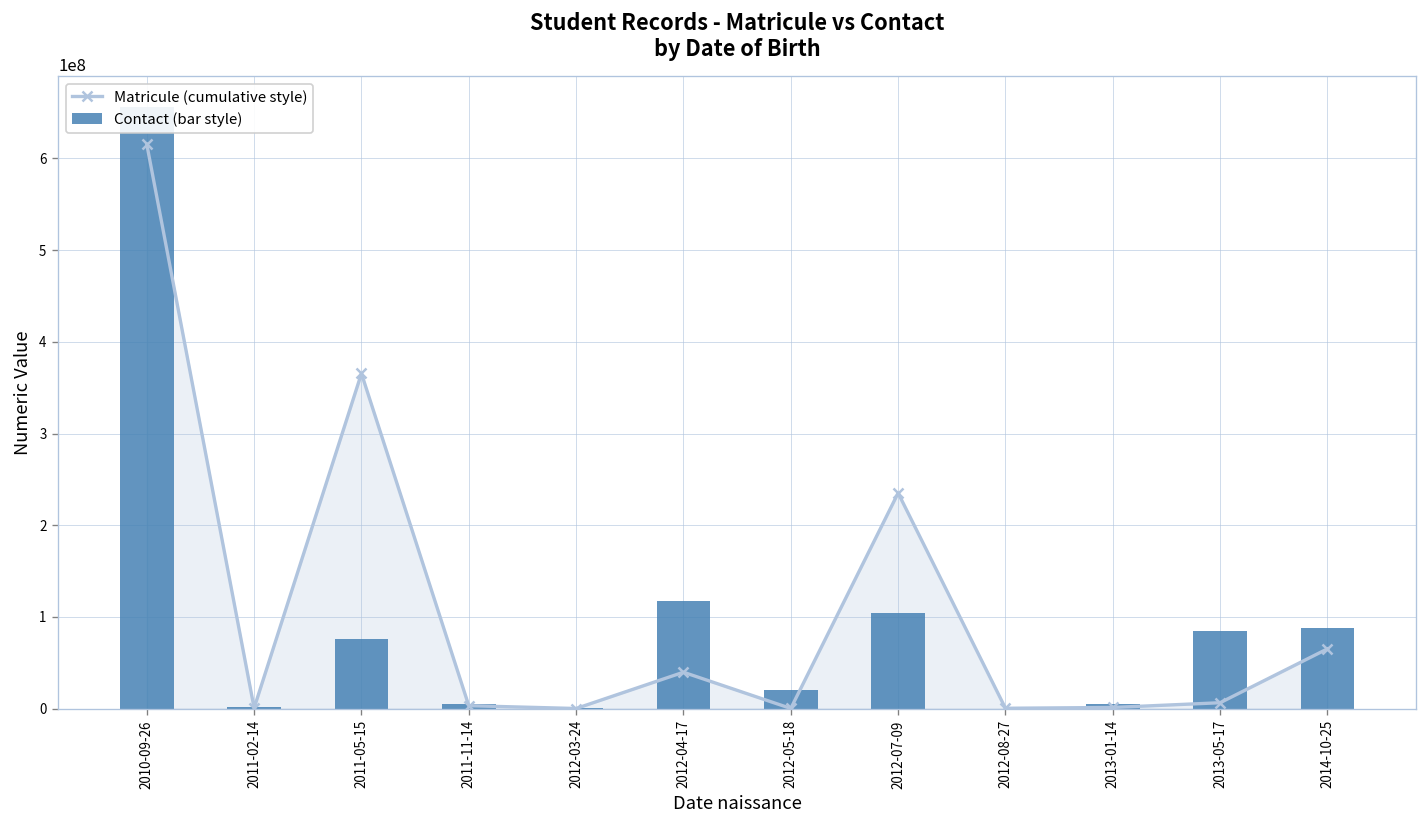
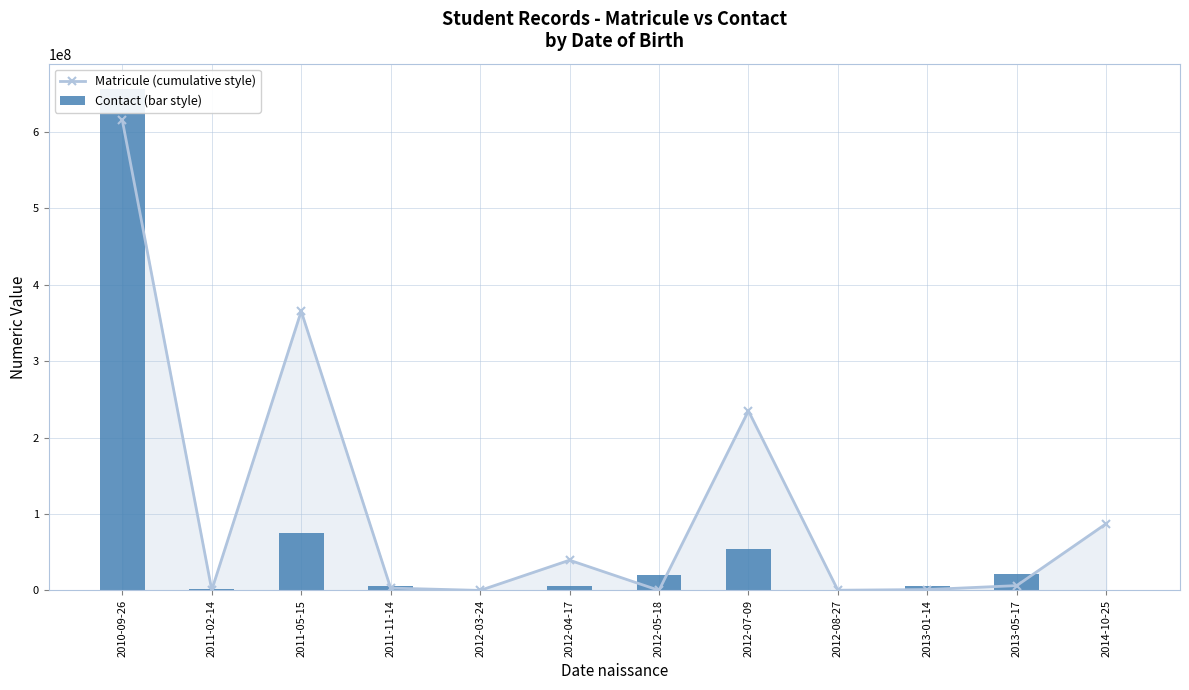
  {
    "Matricule (cumulative style)": {
      "2010-09-26": 620000000,
      "2011-02-14": 0,
      "2011-05-15": 370000000,
      "2011-11-14": 0,
      "2012-03-24": 0,
      "2012-04-17": 40000000,
      "2012-05-18": 0,
      "2012-07-09": 240000000,
      "2012-08-27": 0,
      "2013-01-14": 0,
      "2013-05-17": 10000000,
-     "2014-10-25": 70000000
+     "2014-10-25": 90000000
    },
    "Contact (bar style)": {
      "2011-05-15": 80000000,
      "2011-11-14": 10000000,
-     "2012-04-17": 120000000,
+     "2012-04-17": 10000000,
      "2012-05-18": 20000000,
-     "2012-07-09": 100000000,
+     "2012-07-09": 50000000,
      "2012-08-27": 0,
      "2013-01-14": 10000000,
-     "2013-05-17": 80000000,
-     "2014-10-25": 90000000
+     "2013-05-17": 20000000,
+     "2014-10-25": 0
    }
  }
